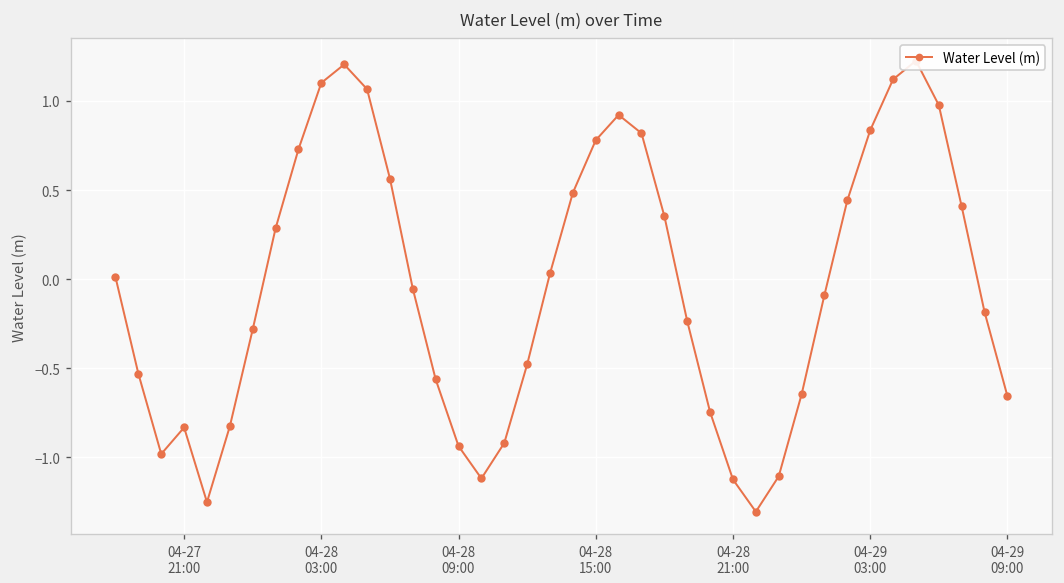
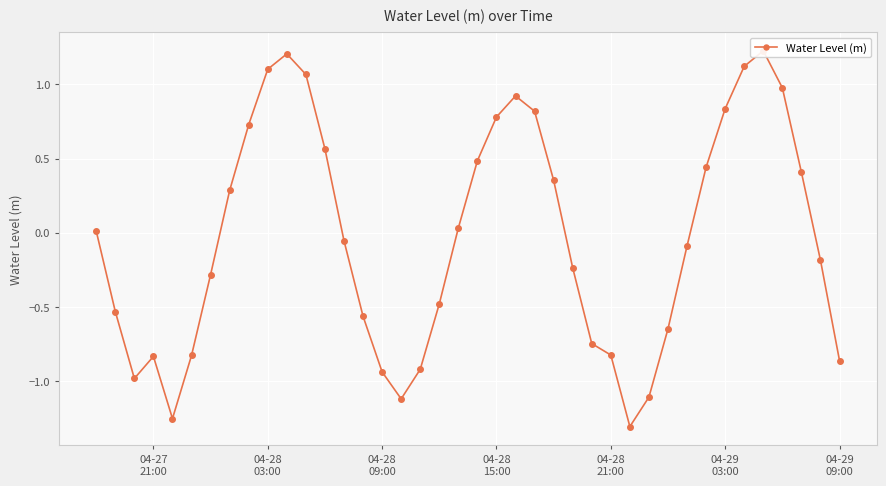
  {
    "04-27 21:00": -0.83,
    "04-28 03:00": 1.10,
    "04-28 09:00": -0.94,
    "04-28 15:00": 0.78,
-   "04-28 21:00": -1.12,
+   "04-28 21:00": -0.82,
    "04-29 03:00": 0.83,
-   "04-29 09:00": -0.66
+   "04-29 09:00": -0.86
  }
